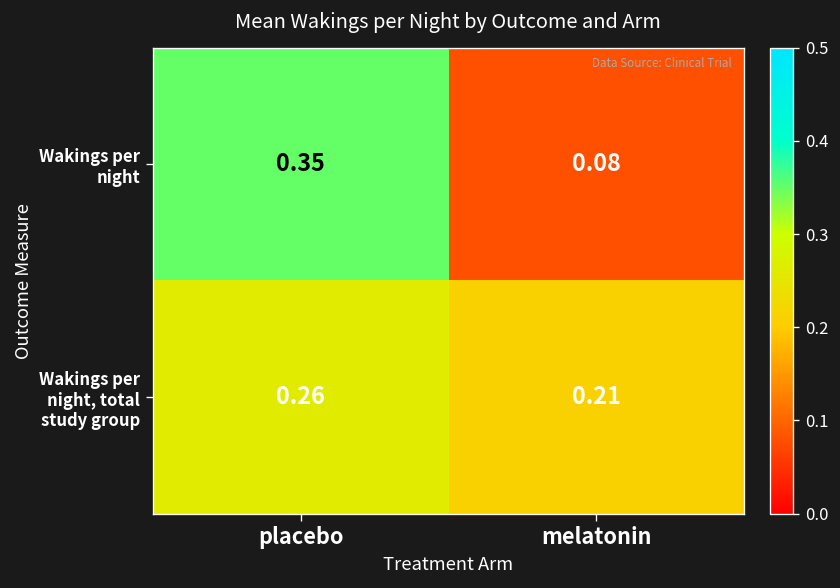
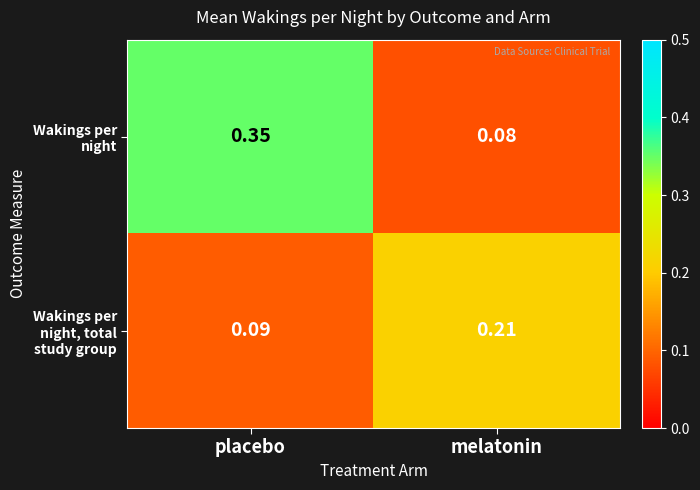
  {
    "Wakings per night": {
      "placebo": 0.35
    },
    "Wakings per night, total study group": {
-     "placebo": 0.26,
+     "placebo": 0.09,
      "melatonin": 0.21
    }
  }
